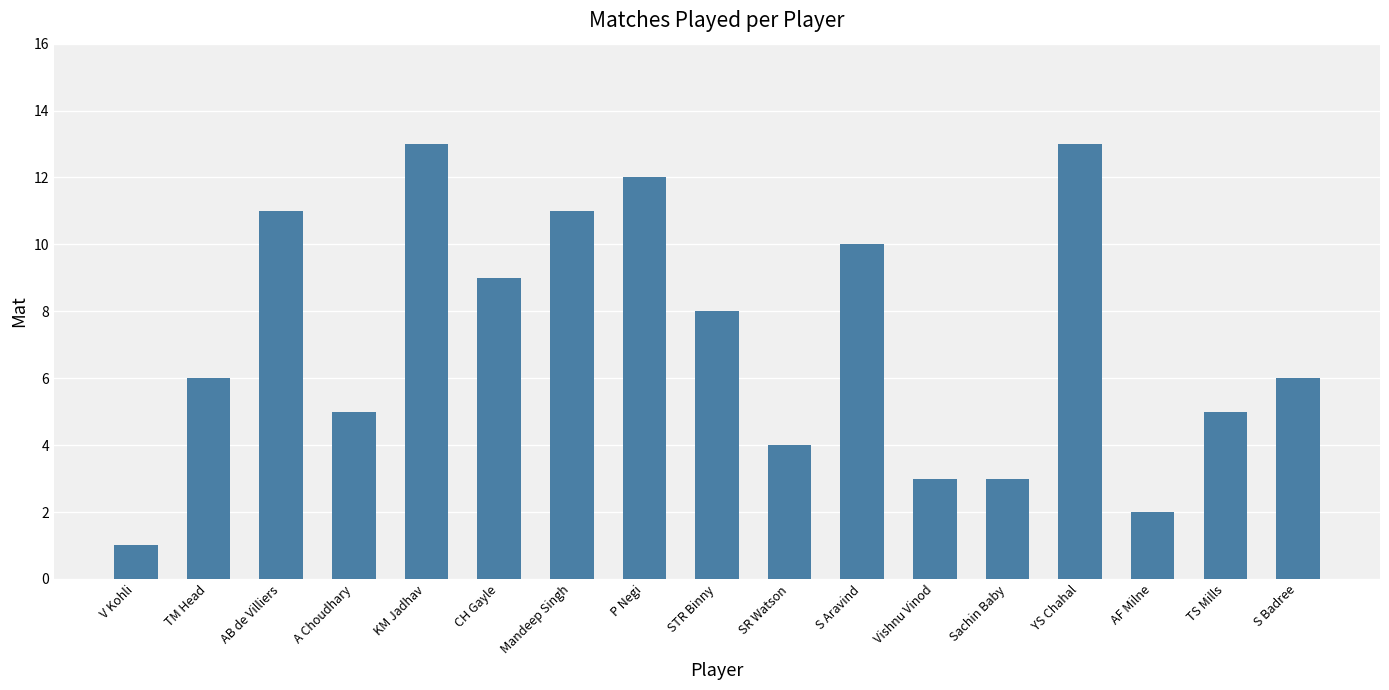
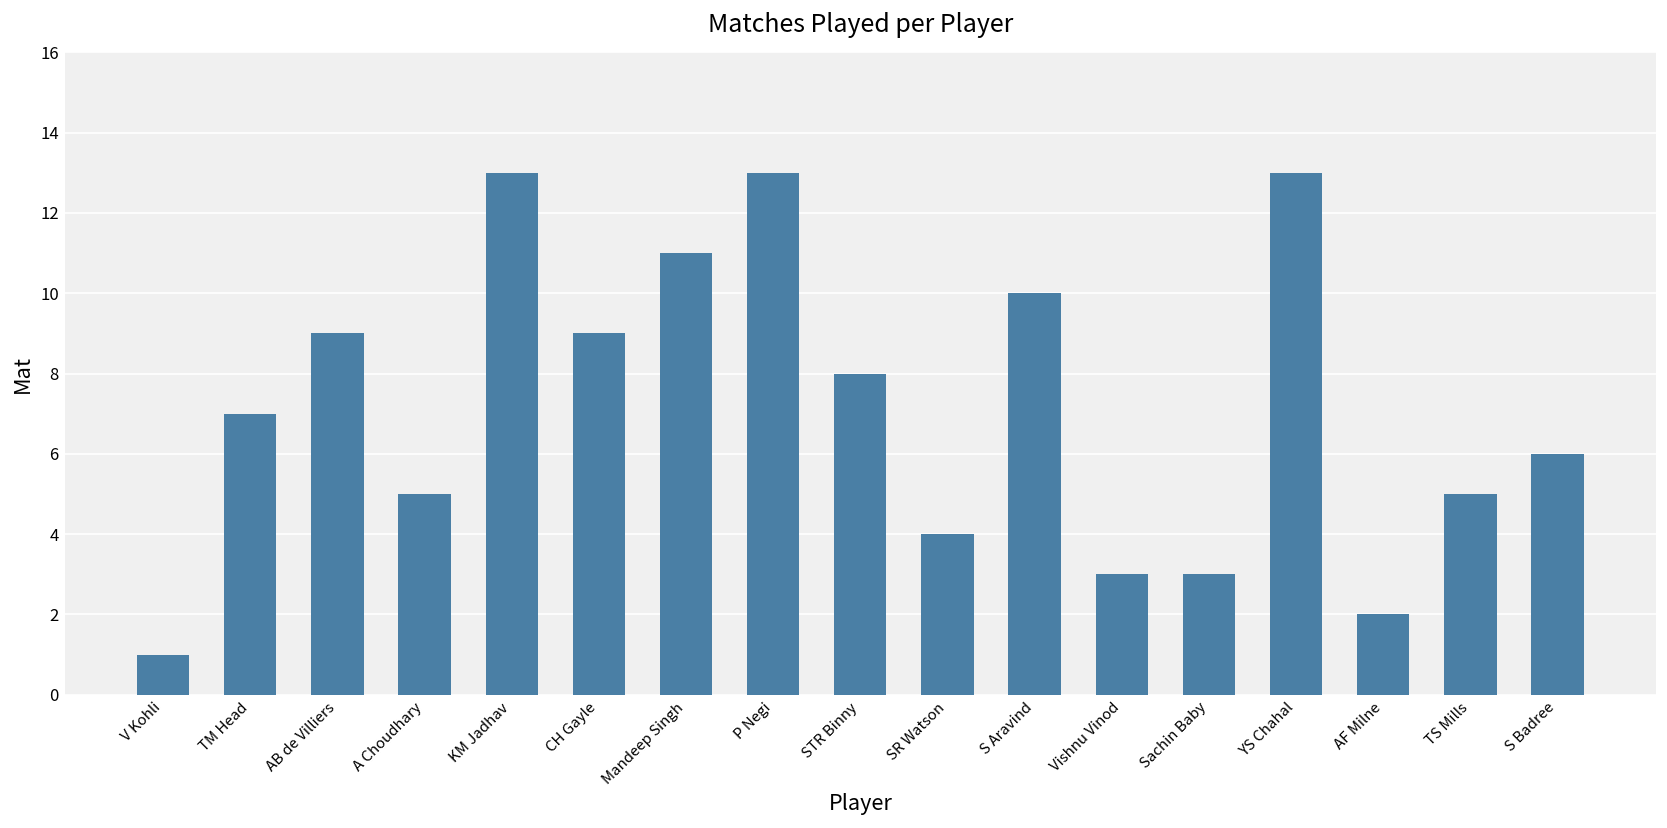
  {
    "V Kohli": 1,
-   "TM Head": 6,
-   "AB de Villiers": 11,
+   "TM Head": 7,
+   "AB de Villiers": 9,
    "A Choudhary": 5,
    "KM Jadhav": 13,
    "CH Gayle": 9,
    "Mandeep Singh": 11,
-   "P Negi": 12,
+   "P Negi": 13,
    "STR Binny": 8,
    "SR Watson": 4,
    "S Aravind": 10,
    "Vishnu Vinod": 3,
    "Sachin Baby": 3,
    "YS Chahal": 13,
    "AF Milne": 2,
    "TS Mills": 5,
    "S Badree": 6
  }
